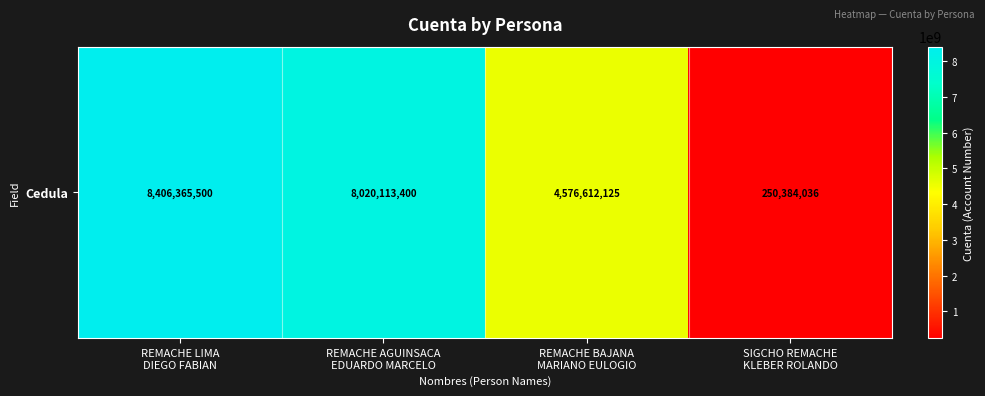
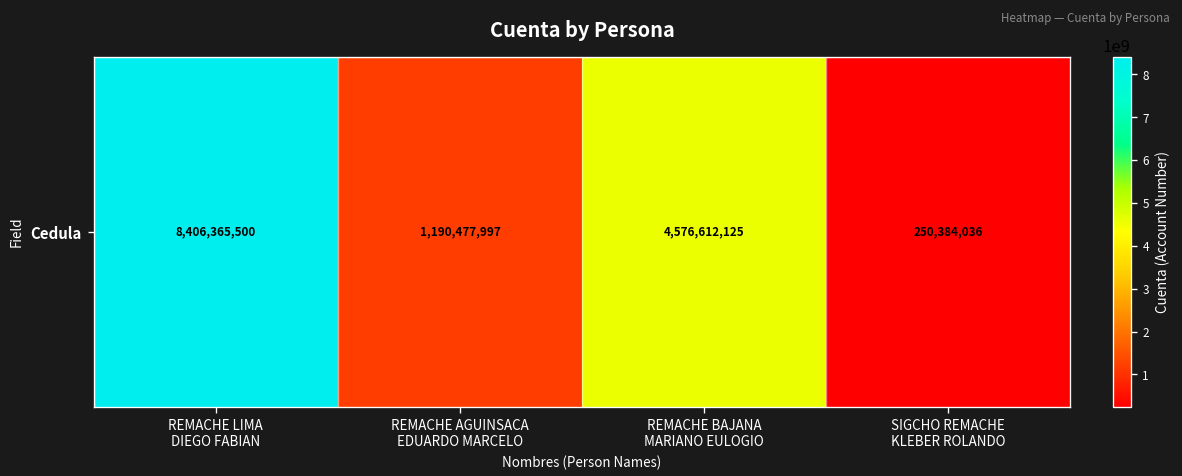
  {
    "Cedula": {
      "REMACHE LIMA DIEGO FABIAN": "8,406,365,500",
-     "REMACHE AGUINSACA EDUARDO MARCELO": "8,020,113,400",
+     "REMACHE AGUINSACA EDUARDO MARCELO": "1,190,477,997",
      "REMACHE BAJANA MARIANO EULOGIO": "4,576,612,125",
      "SIGCHO REMACHE KLEBER ROLANDO": "250,384,036"
    }
  }
